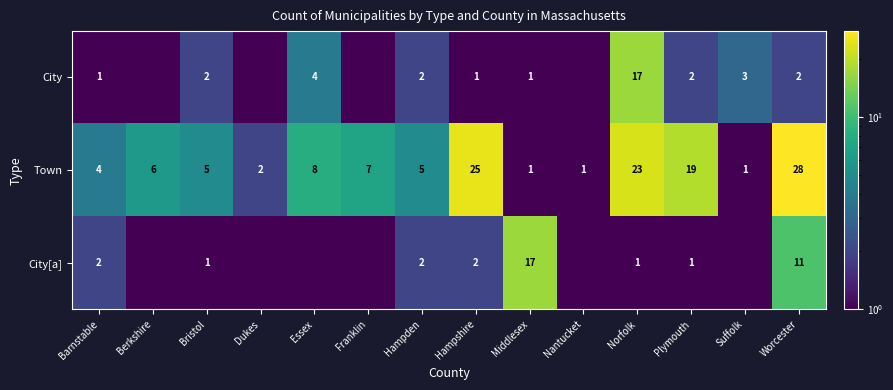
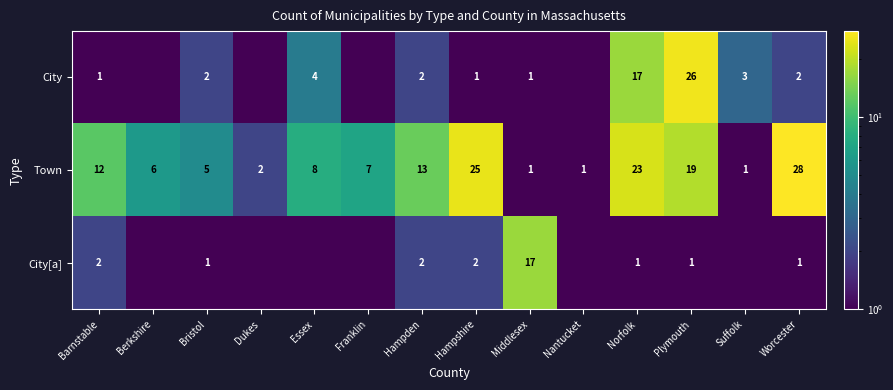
  {
    "City": {
      "Barnstable": 1,
      "Bristol": 2,
      "Essex": 4,
      "Hampden": 2,
      "Hampshire": 1,
      "Middlesex": 1,
      "Norfolk": 17,
-     "Plymouth": 2,
+     "Plymouth": 26,
      "Suffolk": 3,
      "Worcester": 2
    },
    "Town": {
-     "Barnstable": 4,
+     "Barnstable": 12,
      "Berkshire": 6,
      "Bristol": 5,
      "Dukes": 2,
      "Essex": 8,
      "Franklin": 7,
-     "Hampden": 5,
+     "Hampden": 13,
      "Hampshire": 25,
      "Middlesex": 1,
      "Nantucket": 1,
      "Norfolk": 23,
      "Plymouth": 19,
      "Suffolk": 1,
      "Worcester": 28
    },
    "City[a]": {
      "Barnstable": 2,
      "Bristol": 1,
      "Hampden": 2,
      "Hampshire": 2,
      "Middlesex": 17,
      "Norfolk": 1,
      "Plymouth": 1,
-     "Worcester": 11
+     "Worcester": 1
    }
  }
